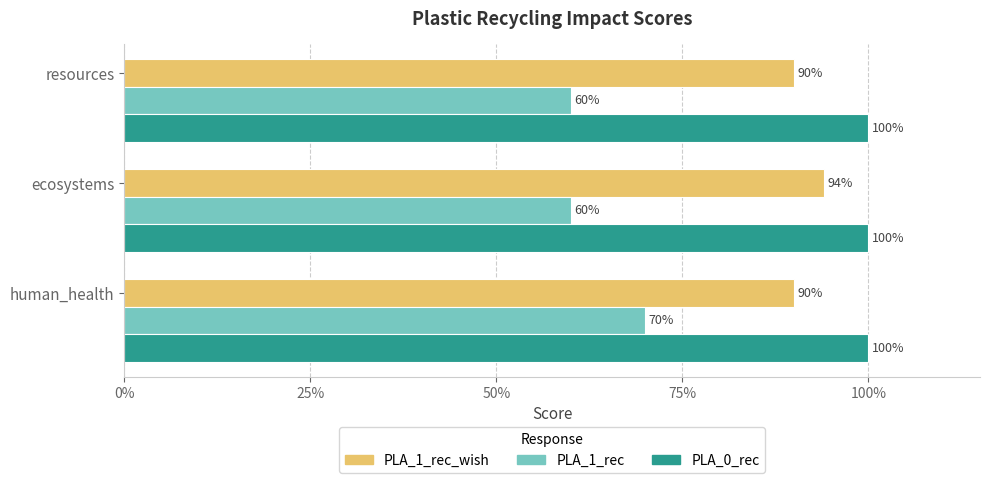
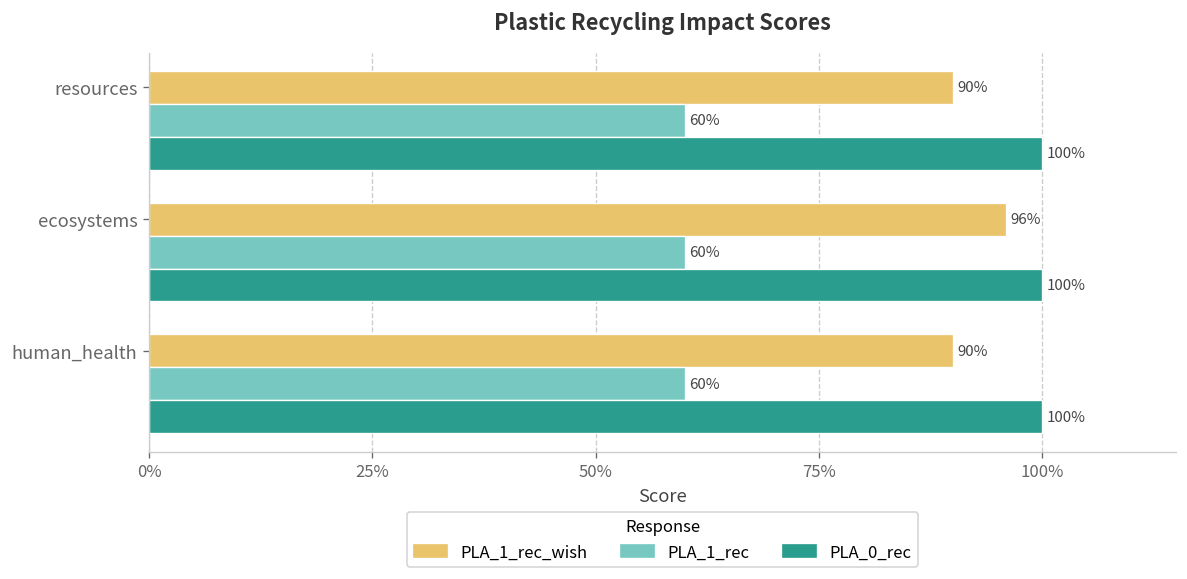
  {
    "PLA_1_rec_wish": {
      "resources": "90%",
-     "ecosystems": "94%",
+     "ecosystems": "96%",
      "human_health": "90%"
    },
    "PLA_1_rec": {
      "resources": "60%",
      "ecosystems": "60%",
-     "human_health": "70%"
+     "human_health": "60%"
    }
  }
